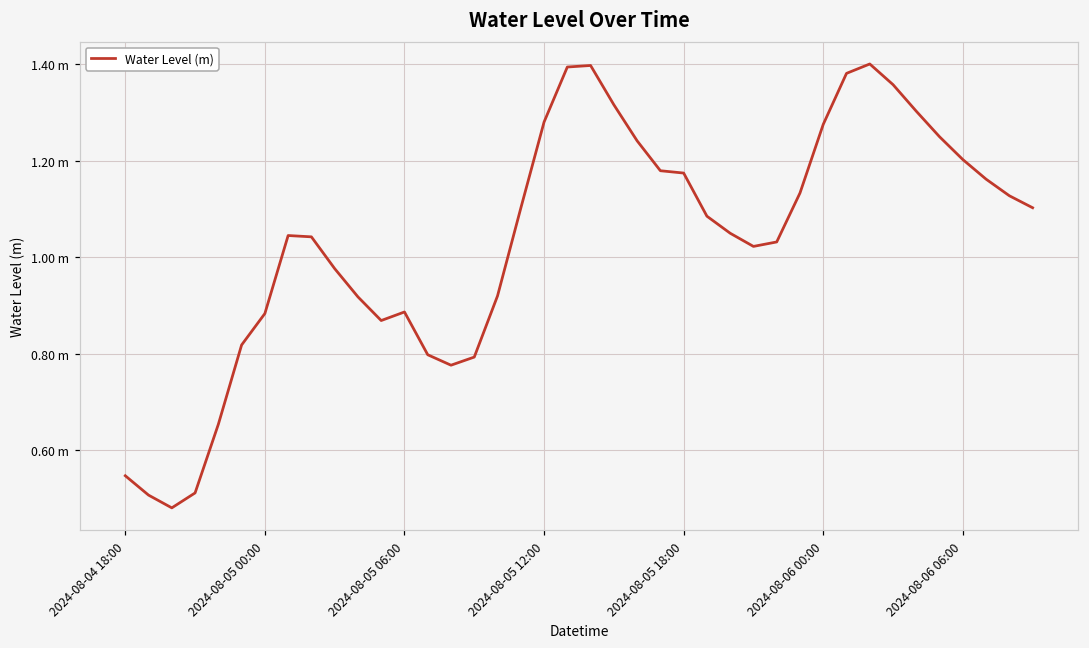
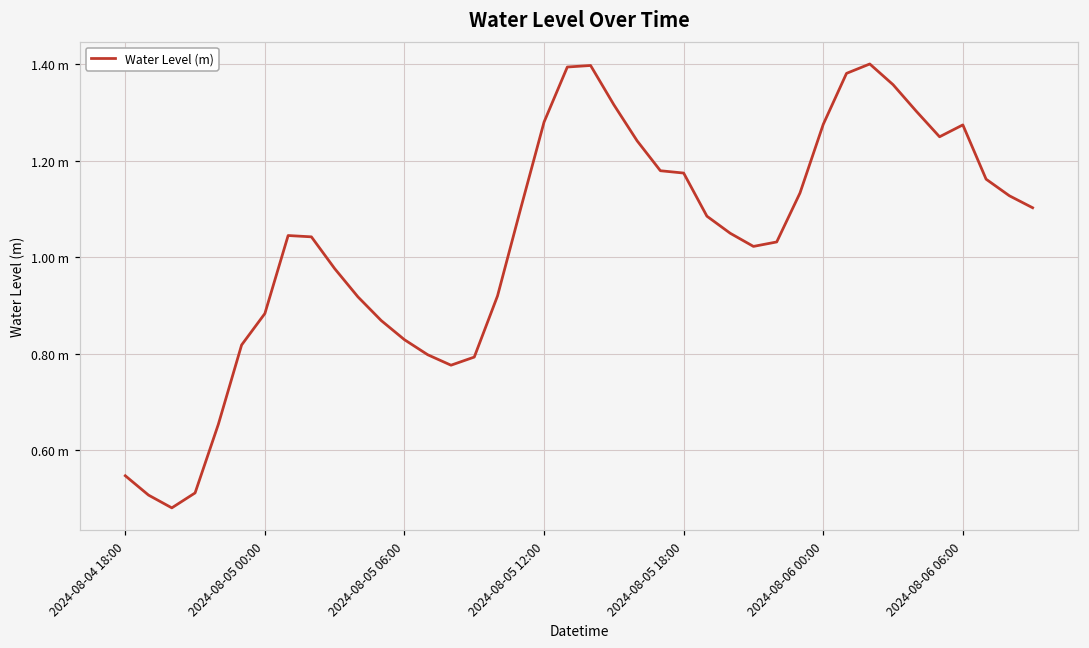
  {
    "2024-08-04 18:00": "0.55 m",
    "2024-08-05 00:00": "0.88 m",
-   "2024-08-05 06:00": "0.89 m",
+   "2024-08-05 06:00": "0.83 m",
    "2024-08-05 12:00": "1.28 m",
    "2024-08-05 18:00": "1.17 m",
    "2024-08-06 00:00": "1.27 m",
-   "2024-08-06 06:00": "1.20 m"
+   "2024-08-06 06:00": "1.27 m"
  }
